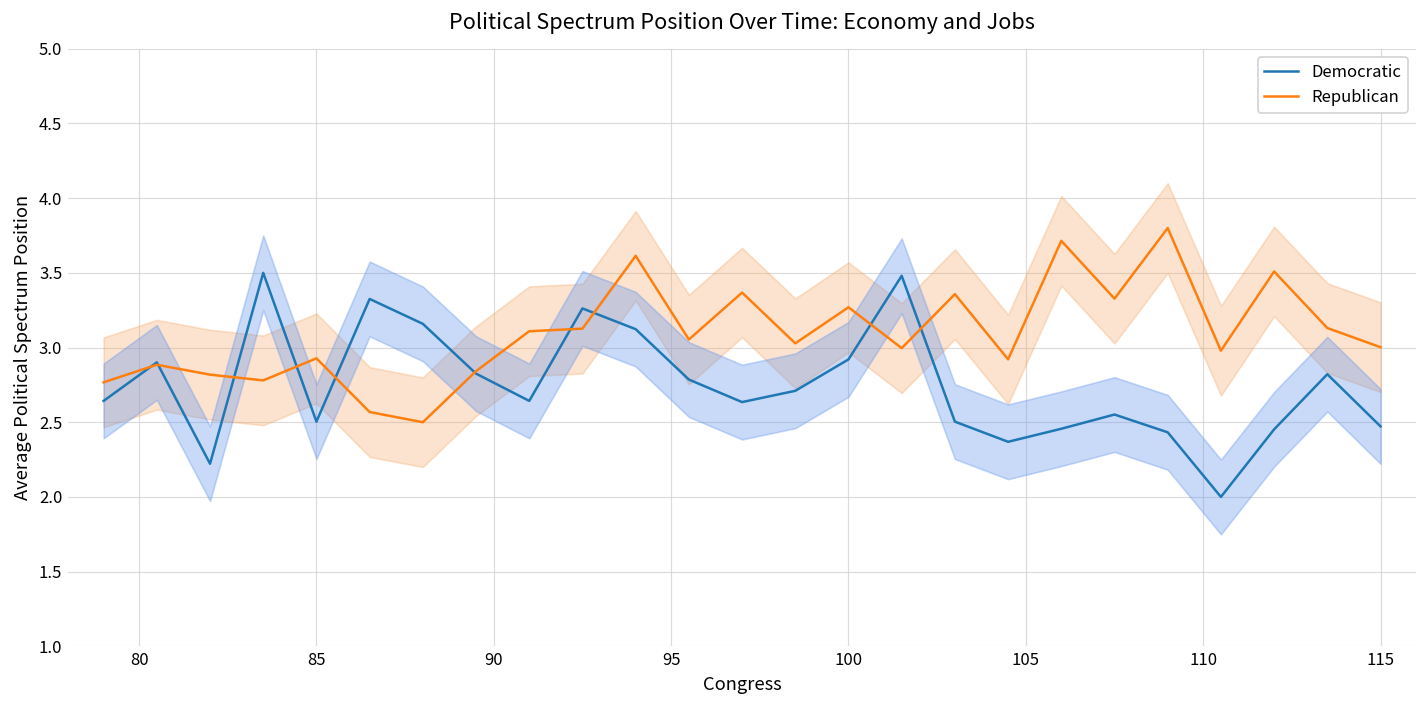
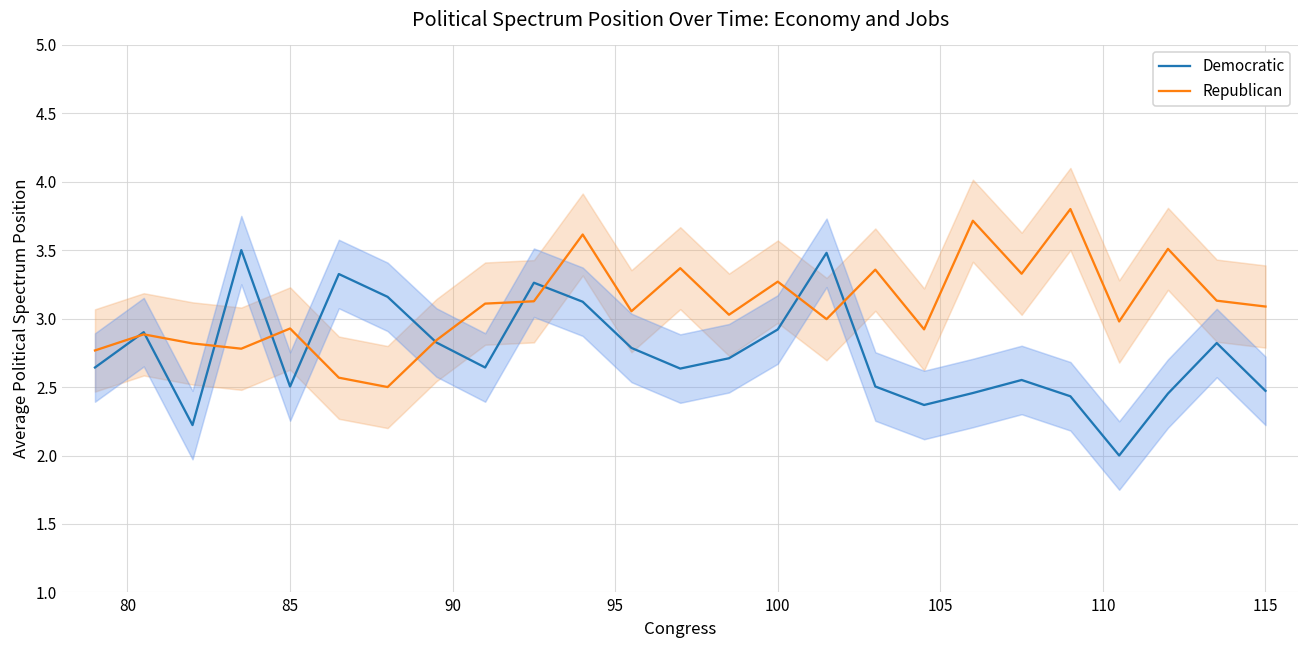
  {
    "Democratic": {
      "85": 2.50,
      "100": 2.92,
      "115": 2.47
    },
    "Republican": {
      "85": 2.93,
      "100": 3.27,
-     "115": 3.00
+     "115": 3.09
    }
  }
